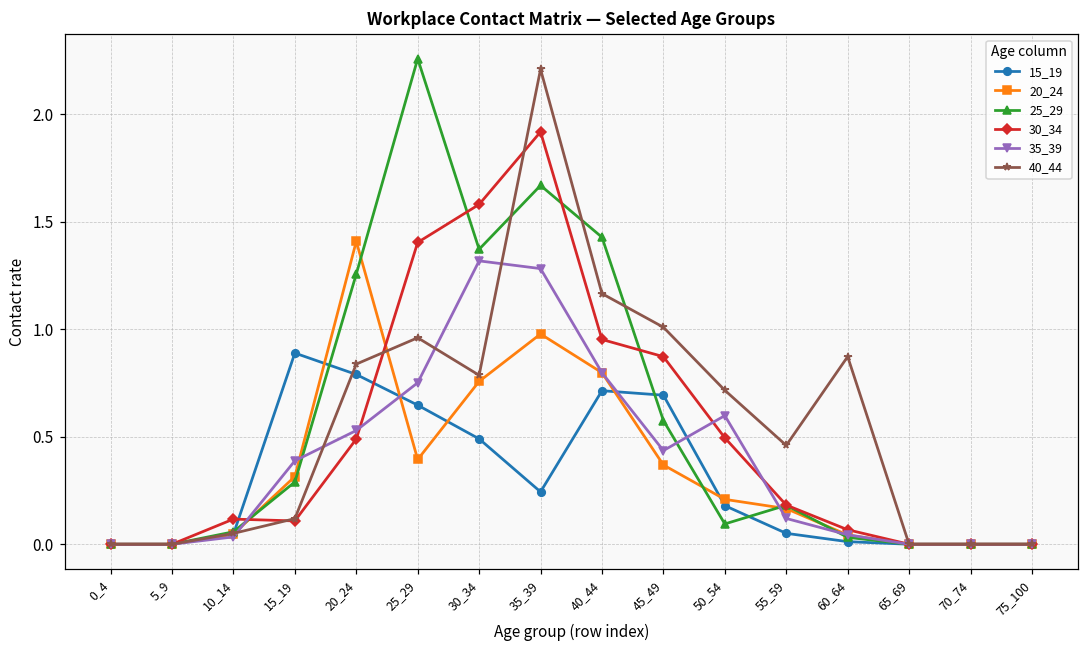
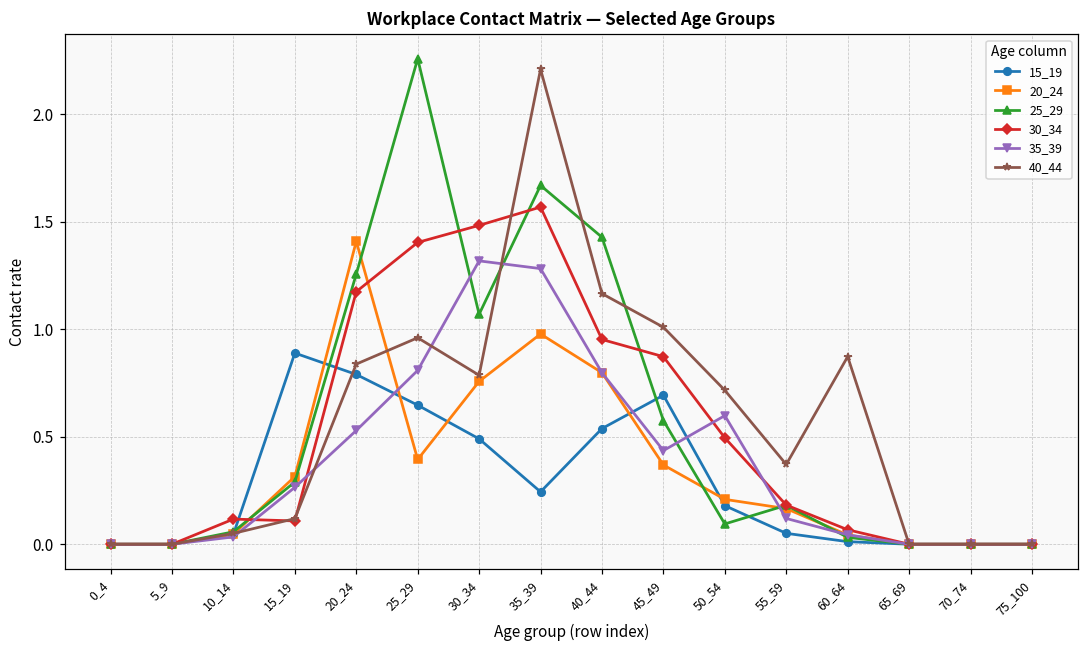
  {
    "15_19": {
      "15_19": 0.89,
      "20_24": 0.79,
      "25_29": 0.65,
      "30_34": 0.49,
      "35_39": 0.24,
-     "40_44": 0.71,
+     "40_44": 0.54,
      "45_49": 0.69,
      "50_54": 0.18,
      "55_59": 0.05,
      "60_64": 0.01
    },
    "20_24": {
      "15_19": 0.31,
      "20_24": 1.41,
      "25_29": 0.39,
      "30_34": 0.76,
      "35_39": 0.98,
      "45_49": 0.37,
      "50_54": 0.21,
      "55_59": 0.17
    },
    "25_29": {
      "15_19": 0.29,
      "20_24": 1.26,
      "25_29": 2.26,
-     "30_34": 1.37,
+     "30_34": 1.07,
      "35_39": 1.67,
      "40_44": 1.43,
      "45_49": 0.58,
      "50_54": 0.09
    },
    "30_34": {
      "10_14": 0.12,
-     "20_24": 0.49,
+     "20_24": 1.17,
      "25_29": 1.40,
-     "30_34": 1.58,
-     "35_39": 1.92,
+     "30_34": 1.48,
+     "35_39": 1.57,
      "40_44": 0.95,
      "45_49": 0.87,
      "50_54": 0.50,
      "60_64": 0.07
    },
    "35_39": {
-     "15_19": 0.39,
+     "15_19": 0.26,
      "20_24": 0.53,
-     "25_29": 0.75,
+     "25_29": 0.81,
      "30_34": 1.32,
      "35_39": 1.28,
      "45_49": 0.44,
      "50_54": 0.60,
      "55_59": 0.12
    },
    "40_44": {
      "20_24": 0.84,
      "25_29": 0.96,
      "30_34": 0.79,
      "35_39": 2.21,
      "40_44": 1.17,
      "45_49": 1.01,
      "50_54": 0.72,
-     "55_59": 0.46,
+     "55_59": 0.37,
      "60_64": 0.87
    }
  }
